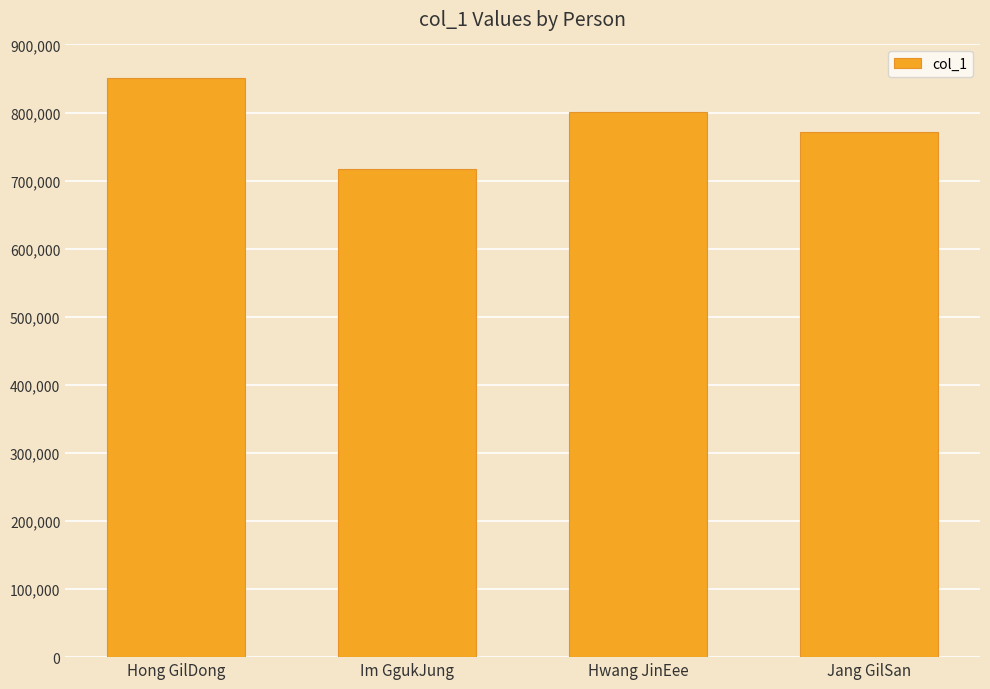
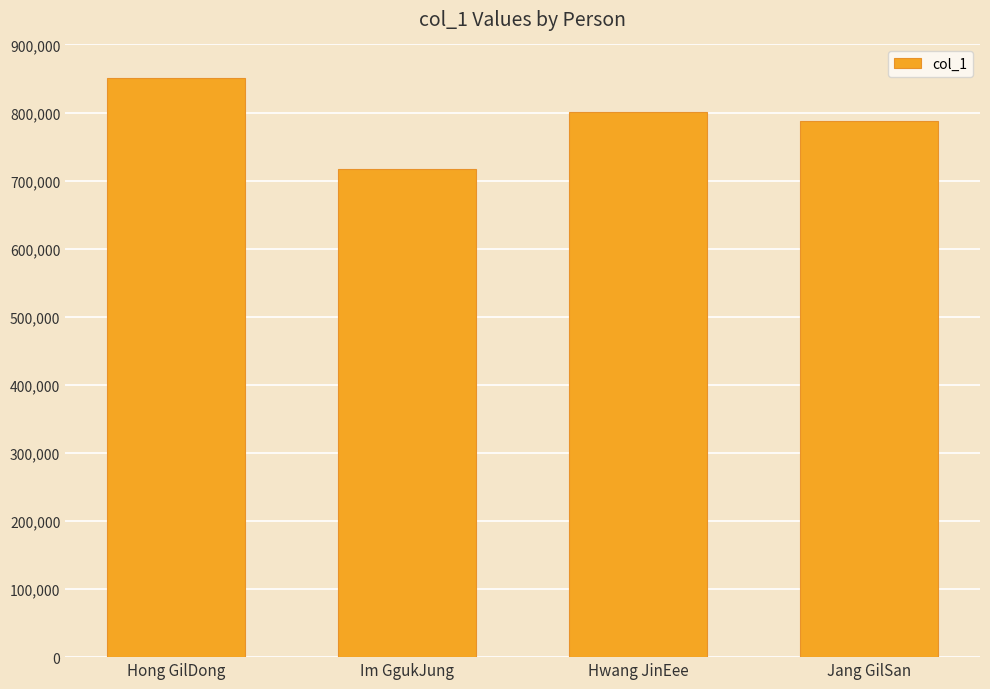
  {
    "Hong GilDong": "850,000",
    "Im GgukJung": "720,000",
    "Hwang JinEee": "800,000",
-   "Jang GilSan": "770,000"
+   "Jang GilSan": "790,000"
  }
